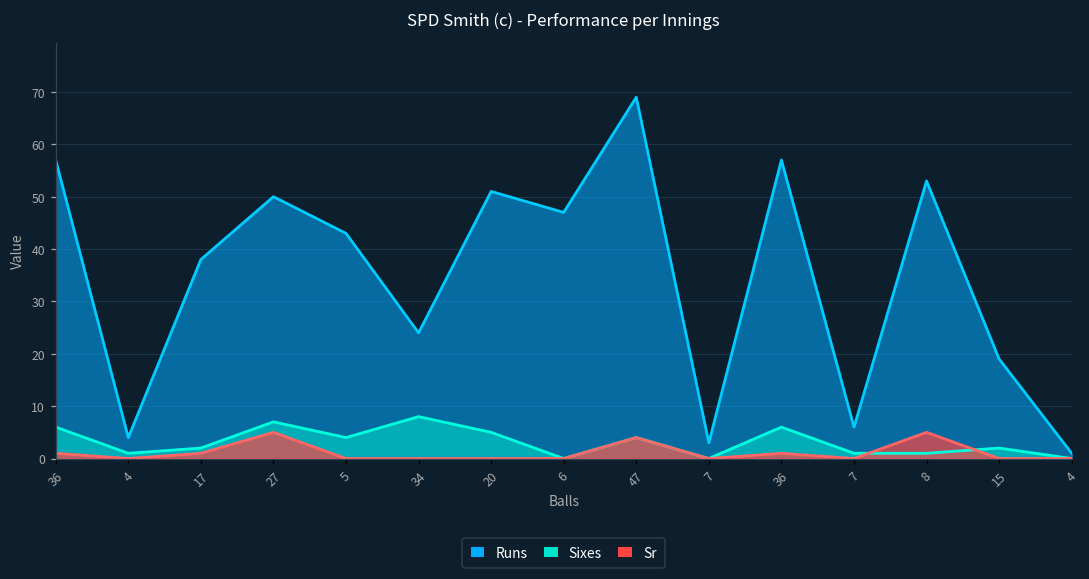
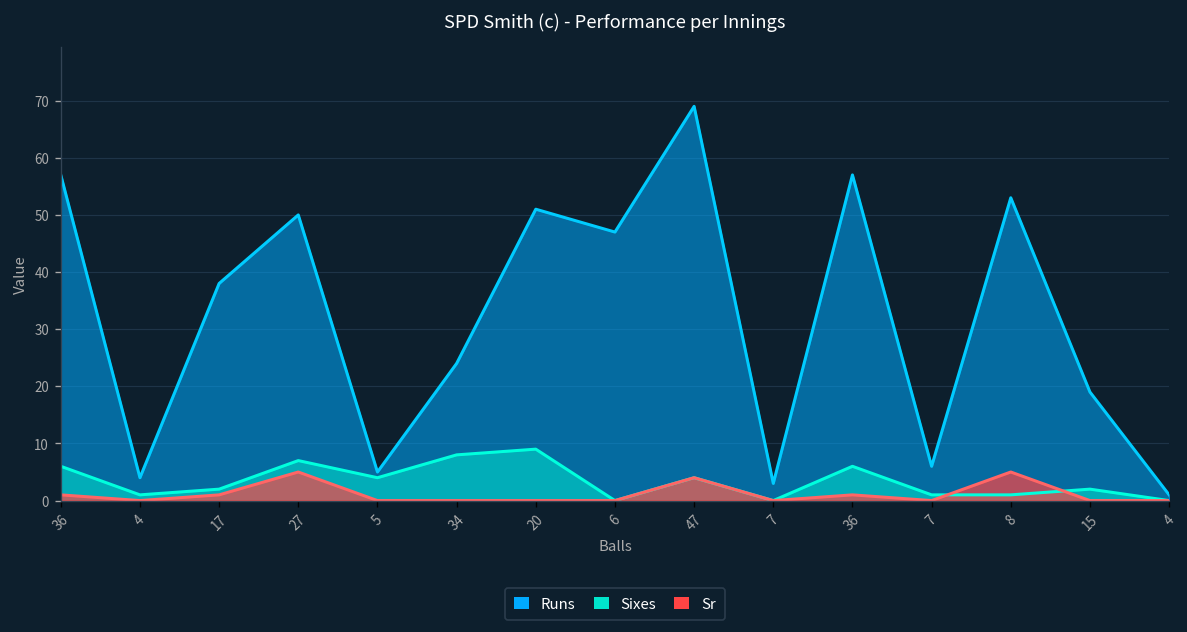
  {
    "Runs": {
      "17": 38,
      "27": 50,
-     "5": 43,
+     "5": 5,
      "34": 24,
      "20": 51,
      "6": 47,
      "47": 69,
      "8": 53,
      "15": 19
    },
    "Sixes": {
      "17": 2,
      "27": 7,
      "5": 4,
      "34": 8,
-     "20": 5,
+     "20": 9,
      "8": 1,
      "15": 2
    },
    "Sr": {
      "17": 1,
      "27": 5,
      "5": 0,
      "34": 0,
      "20": 0,
      "8": 5,
      "15": 0
    }
  }
